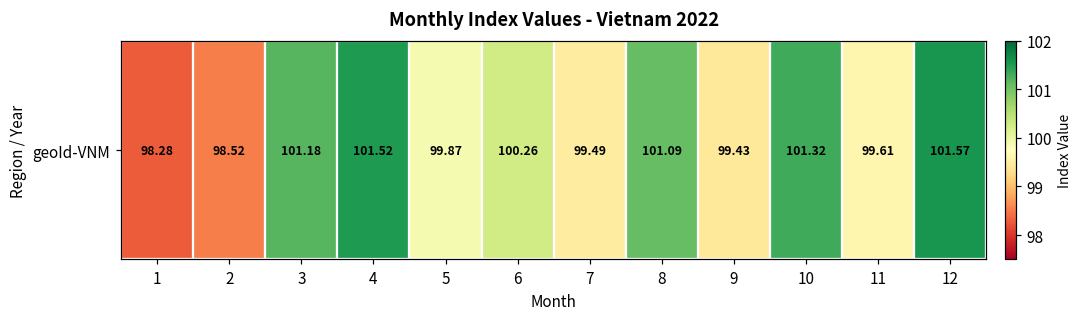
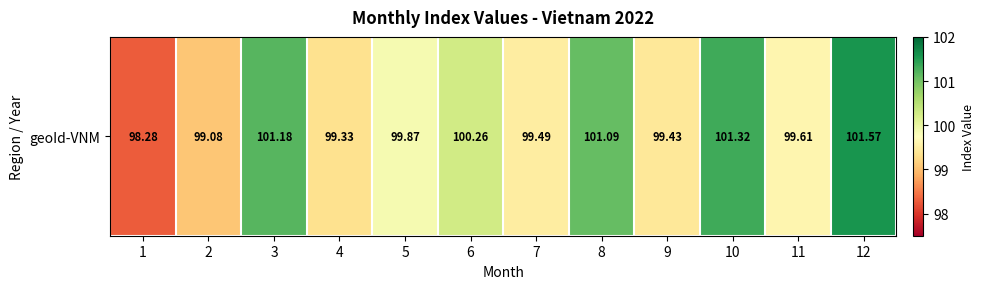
  {
    "geoId-VNM": {
      "1": 98.28,
-     "2": 98.52,
+     "2": 99.08,
      "3": 101.18,
-     "4": 101.52,
+     "4": 99.33,
      "5": 99.87,
      "6": 100.26,
      "7": 99.49,
      "8": 101.09,
      "9": 99.43,
      "10": 101.32,
      "11": 99.61,
      "12": 101.57
    }
  }
